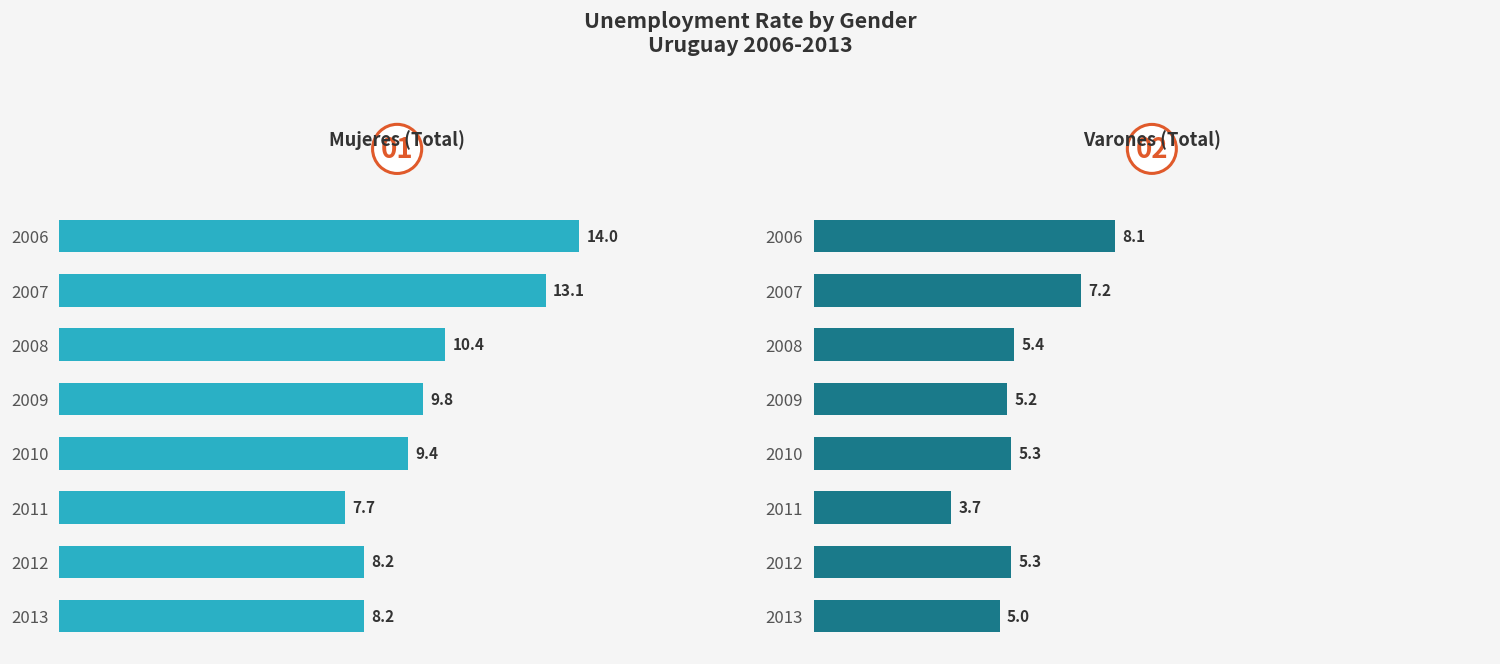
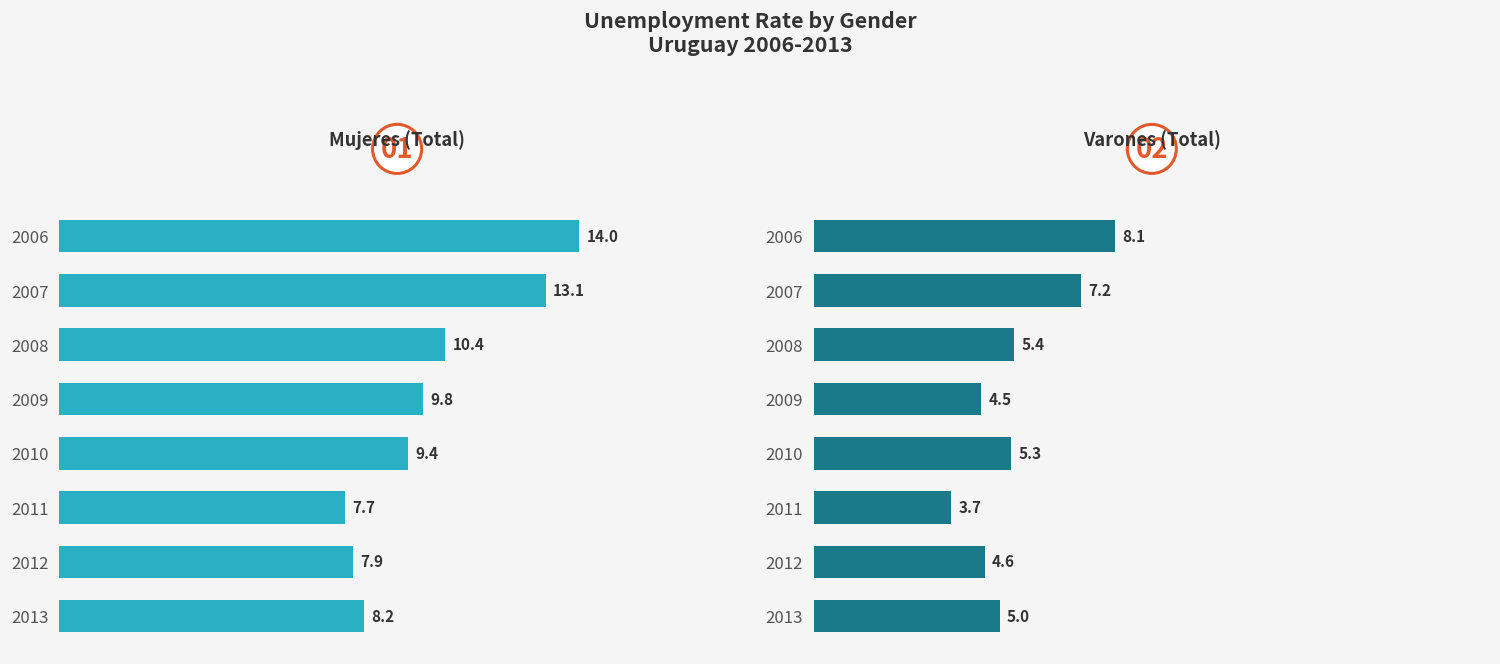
  {
    "Mujeres (Total)": {
      "2006": 14.0,
      "2007": 13.1,
      "2008": 10.4,
      "2009": 9.8,
      "2010": 9.4,
      "2011": 7.7,
-     "2012": 8.2,
+     "2012": 7.9,
      "2013": 8.2
    },
    "Varones (Total)": {
      "2006": 8.1,
      "2007": 7.2,
      "2008": 5.4,
-     "2009": 5.2,
+     "2009": 4.5,
      "2010": 5.3,
      "2011": 3.7,
-     "2012": 5.3,
+     "2012": 4.6,
      "2013": 5.0
    }
  }
